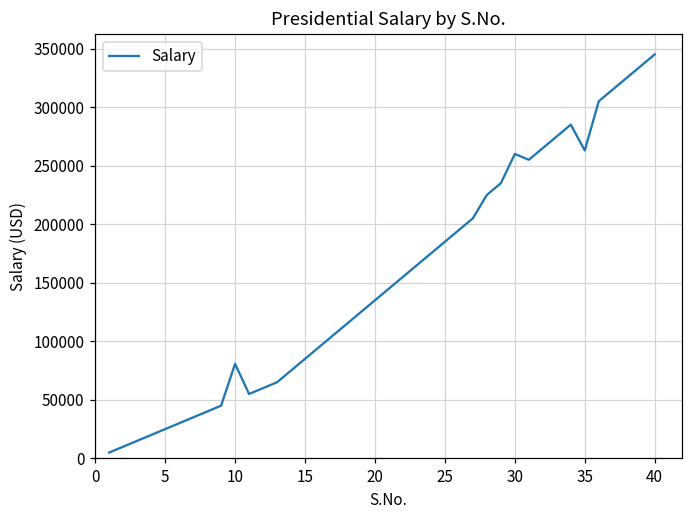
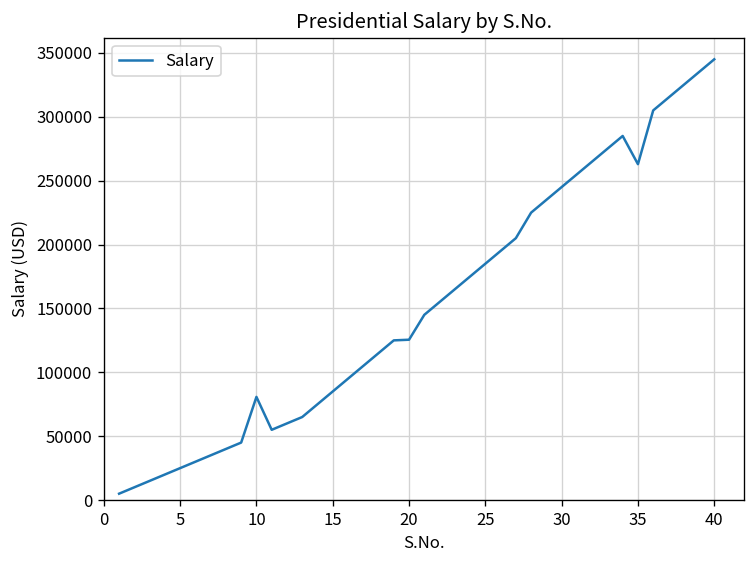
  {
    "5": 25000,
    "10": 81000,
    "15": 85000,
-   "20": 135000,
+   "20": 126000,
    "25": 185000,
-   "30": 260000,
+   "30": 245000,
    "35": 263000,
    "40": 345000
  }
